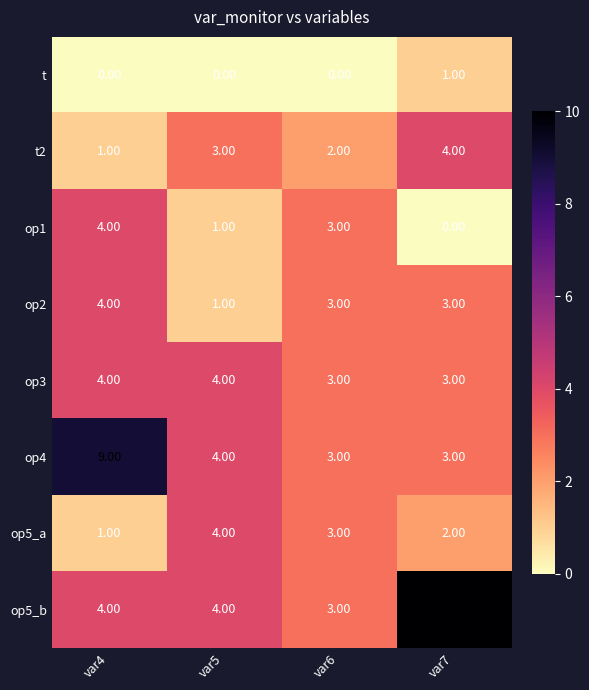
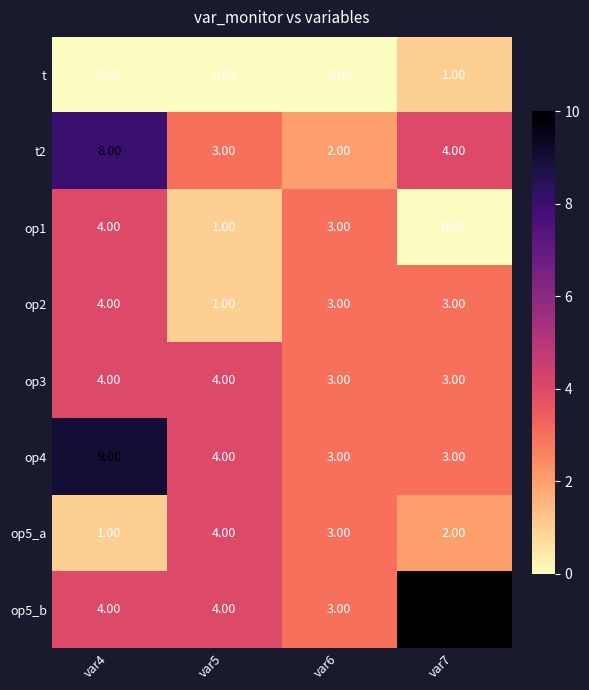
  {
    "t": {
      "var4": 0.00,
      "var5": 0.00,
      "var6": 0.00,
      "var7": 1.00
    },
    "t2": {
-     "var4": 1.00,
+     "var4": 8.00,
      "var5": 3.00,
      "var6": 2.00,
      "var7": 4.00
    },
    "op1": {
      "var4": 4.00,
      "var5": 1.00,
      "var6": 3.00,
      "var7": 0.00
    },
    "op2": {
      "var4": 4.00,
      "var5": 1.00,
      "var6": 3.00,
      "var7": 3.00
    },
    "op3": {
      "var4": 4.00,
      "var5": 4.00,
      "var6": 3.00,
      "var7": 3.00
    },
    "op4": {
      "var4": 9.00,
      "var5": 4.00,
      "var6": 3.00,
      "var7": 3.00
    },
    "op5_a": {
      "var4": 1.00,
      "var5": 4.00,
      "var6": 3.00,
      "var7": 2.00
    },
    "op5_b": {
      "var4": 4.00,
      "var5": 4.00,
      "var6": 3.00
    }
  }
